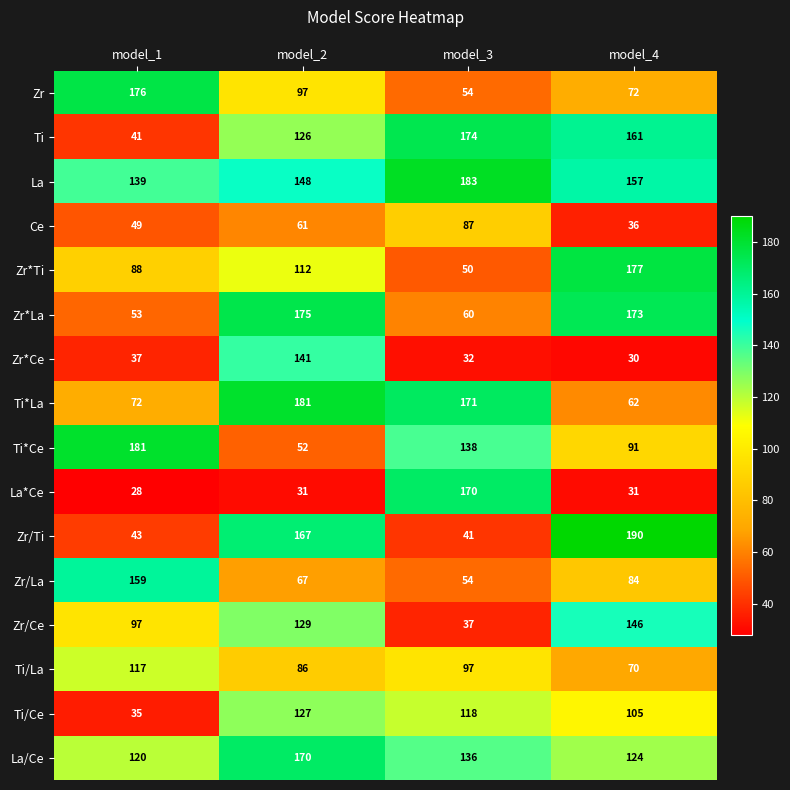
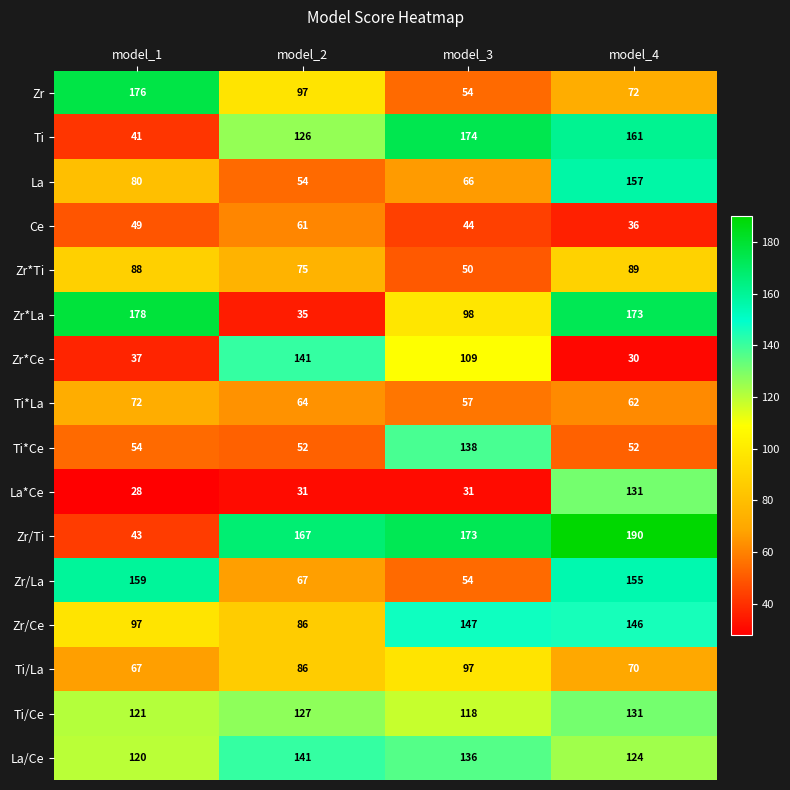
  {
    "Zr": {
      "model_1": 176,
      "model_2": 97,
      "model_3": 54,
      "model_4": 72
    },
    "Ti": {
      "model_1": 41,
      "model_2": 126,
      "model_3": 174,
      "model_4": 161
    },
    "La": {
-     "model_1": 139,
-     "model_2": 148,
-     "model_3": 183,
+     "model_1": 80,
+     "model_2": 54,
+     "model_3": 66,
      "model_4": 157
    },
    "Ce": {
      "model_1": 49,
      "model_2": 61,
-     "model_3": 87,
+     "model_3": 44,
      "model_4": 36
    },
    "Zr*Ti": {
      "model_1": 88,
-     "model_2": 112,
+     "model_2": 75,
      "model_3": 50,
-     "model_4": 177
+     "model_4": 89
    },
    "Zr*La": {
-     "model_1": 53,
-     "model_2": 175,
-     "model_3": 60,
+     "model_1": 178,
+     "model_2": 35,
+     "model_3": 98,
      "model_4": 173
    },
    "Zr*Ce": {
      "model_1": 37,
      "model_2": 141,
-     "model_3": 32,
+     "model_3": 109,
      "model_4": 30
    },
    "Ti*La": {
      "model_1": 72,
-     "model_2": 181,
-     "model_3": 171,
+     "model_2": 64,
+     "model_3": 57,
      "model_4": 62
    },
    "Ti*Ce": {
-     "model_1": 181,
+     "model_1": 54,
      "model_2": 52,
      "model_3": 138,
-     "model_4": 91
+     "model_4": 52
    },
    "La*Ce": {
      "model_1": 28,
      "model_2": 31,
-     "model_3": 170,
-     "model_4": 31
+     "model_3": 31,
+     "model_4": 131
    },
    "Zr/Ti": {
      "model_1": 43,
      "model_2": 167,
-     "model_3": 41,
+     "model_3": 173,
      "model_4": 190
    },
    "Zr/La": {
      "model_1": 159,
      "model_2": 67,
      "model_3": 54,
-     "model_4": 84
+     "model_4": 155
    },
    "Zr/Ce": {
      "model_1": 97,
-     "model_2": 129,
-     "model_3": 37,
+     "model_2": 86,
+     "model_3": 147,
      "model_4": 146
    },
    "Ti/La": {
-     "model_1": 117,
+     "model_1": 67,
      "model_2": 86,
      "model_3": 97,
      "model_4": 70
    },
    "Ti/Ce": {
-     "model_1": 35,
+     "model_1": 121,
      "model_2": 127,
      "model_3": 118,
-     "model_4": 105
+     "model_4": 131
    },
    "La/Ce": {
      "model_1": 120,
-     "model_2": 170,
+     "model_2": 141,
      "model_3": 136,
      "model_4": 124
    }
  }
